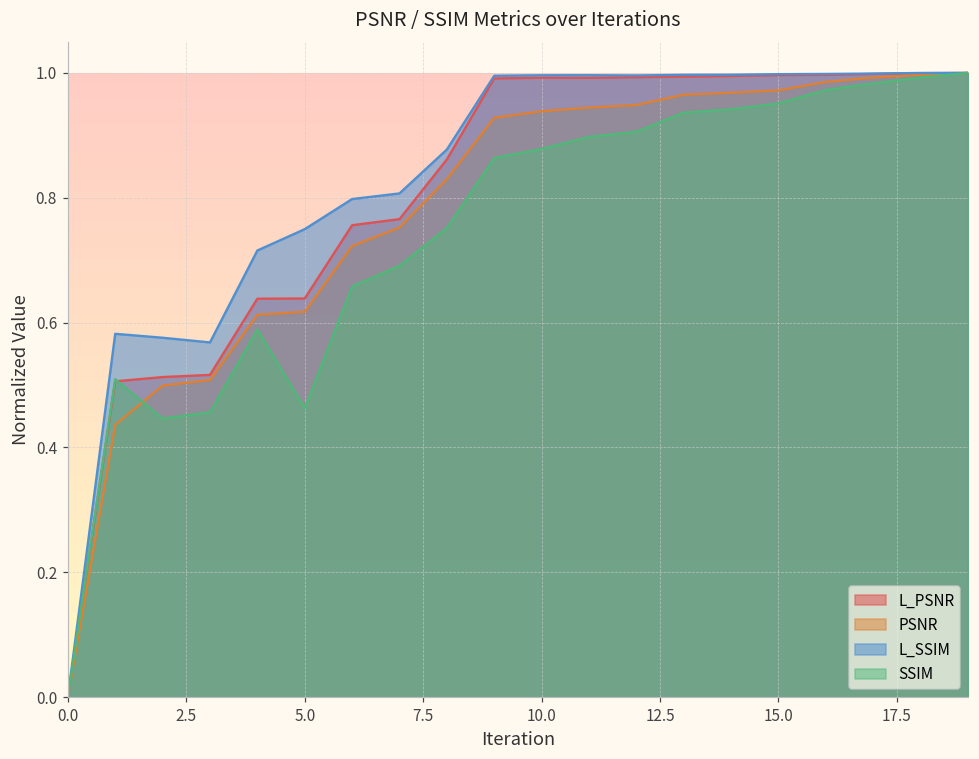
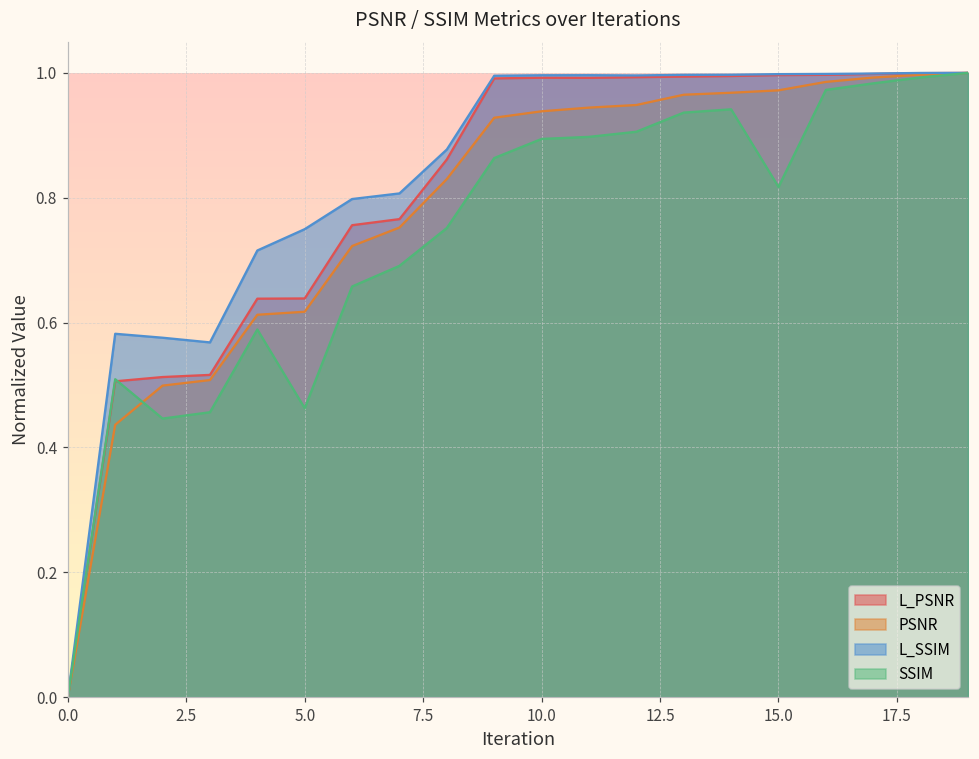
  {
    "L_SSIM": {
      "5.0": 0.75
    },
    "SSIM": {
      "5.0": 0.46,
-     "10.0": 0.88,
-     "15.0": 0.95
+     "10.0": 0.89,
+     "15.0": 0.82
    }
  }
